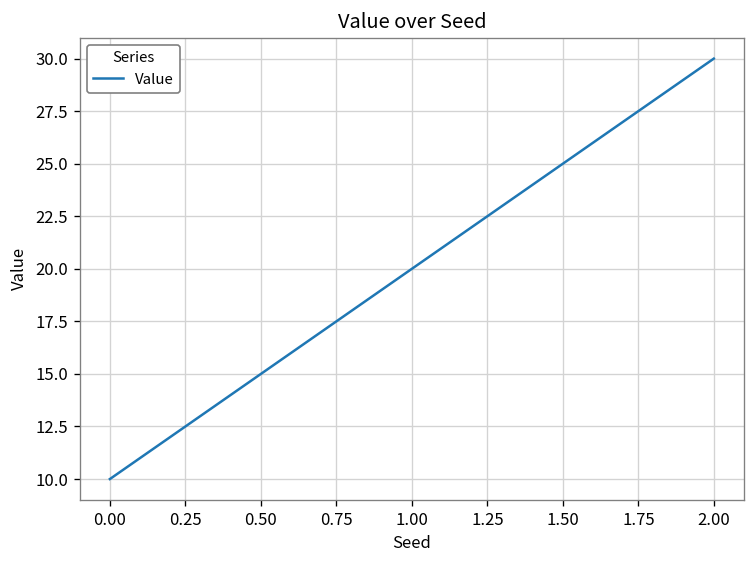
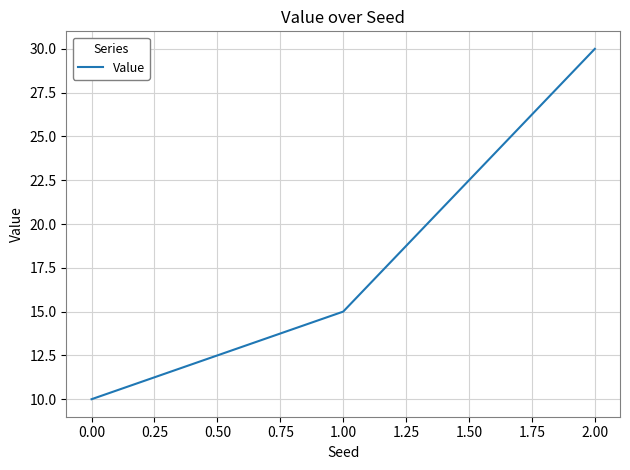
  {
    "0.00": 10,
-   "1.00": 20,
+   "1.00": 15,
    "2.00": 30
  }
